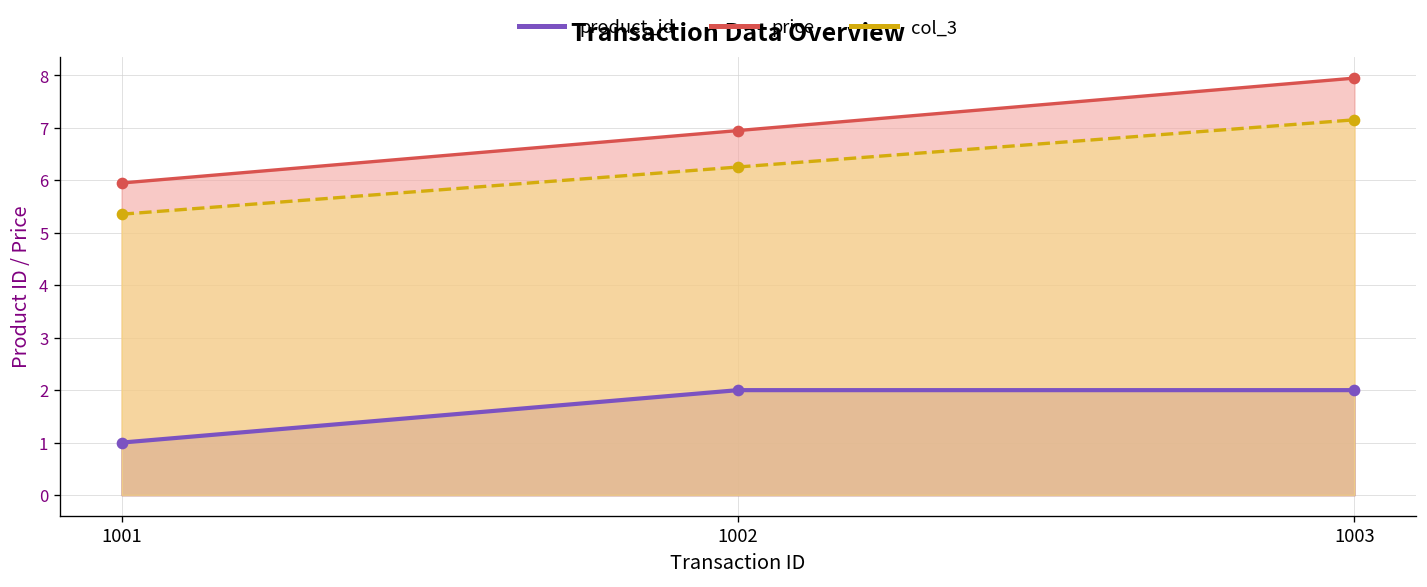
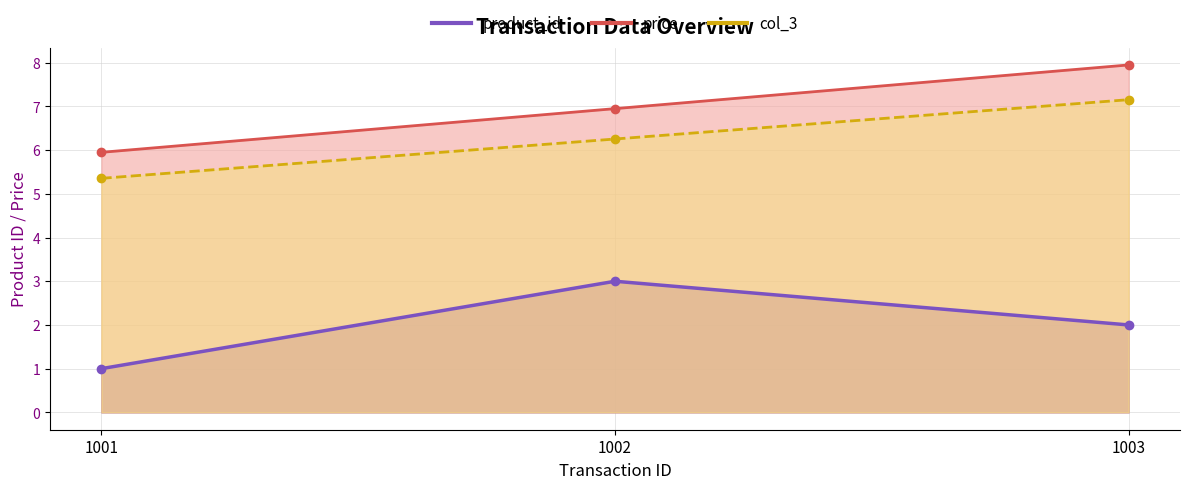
  {
    "product_id": {
      "1001": 1,
-     "1002": 2,
+     "1002": 3,
      "1003": 2
    }
  }
